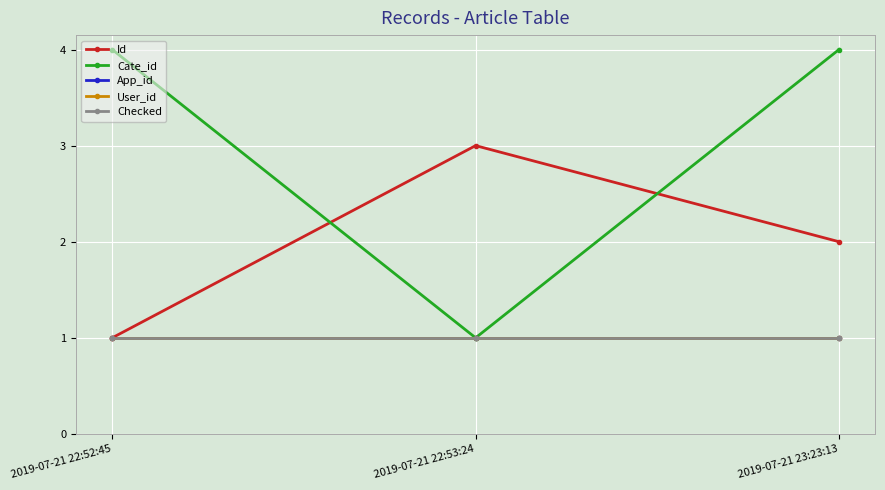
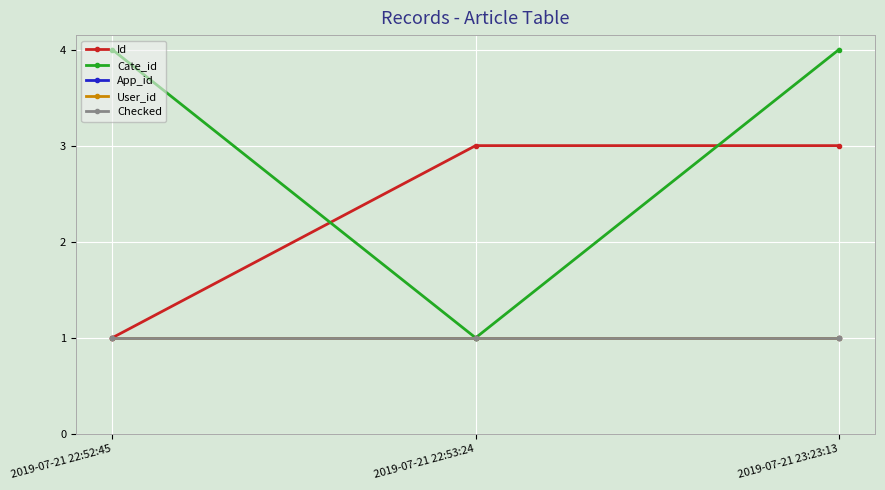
  {
    "Id": {
      "2019-07-21 22:53:24": 3,
-     "2019-07-21 23:23:13": 2
+     "2019-07-21 23:23:13": 3
    },
    "Cate_id": {
      "2019-07-21 23:23:13": 4
    },
    "Checked": {
      "2019-07-21 23:23:13": 1
    }
  }
